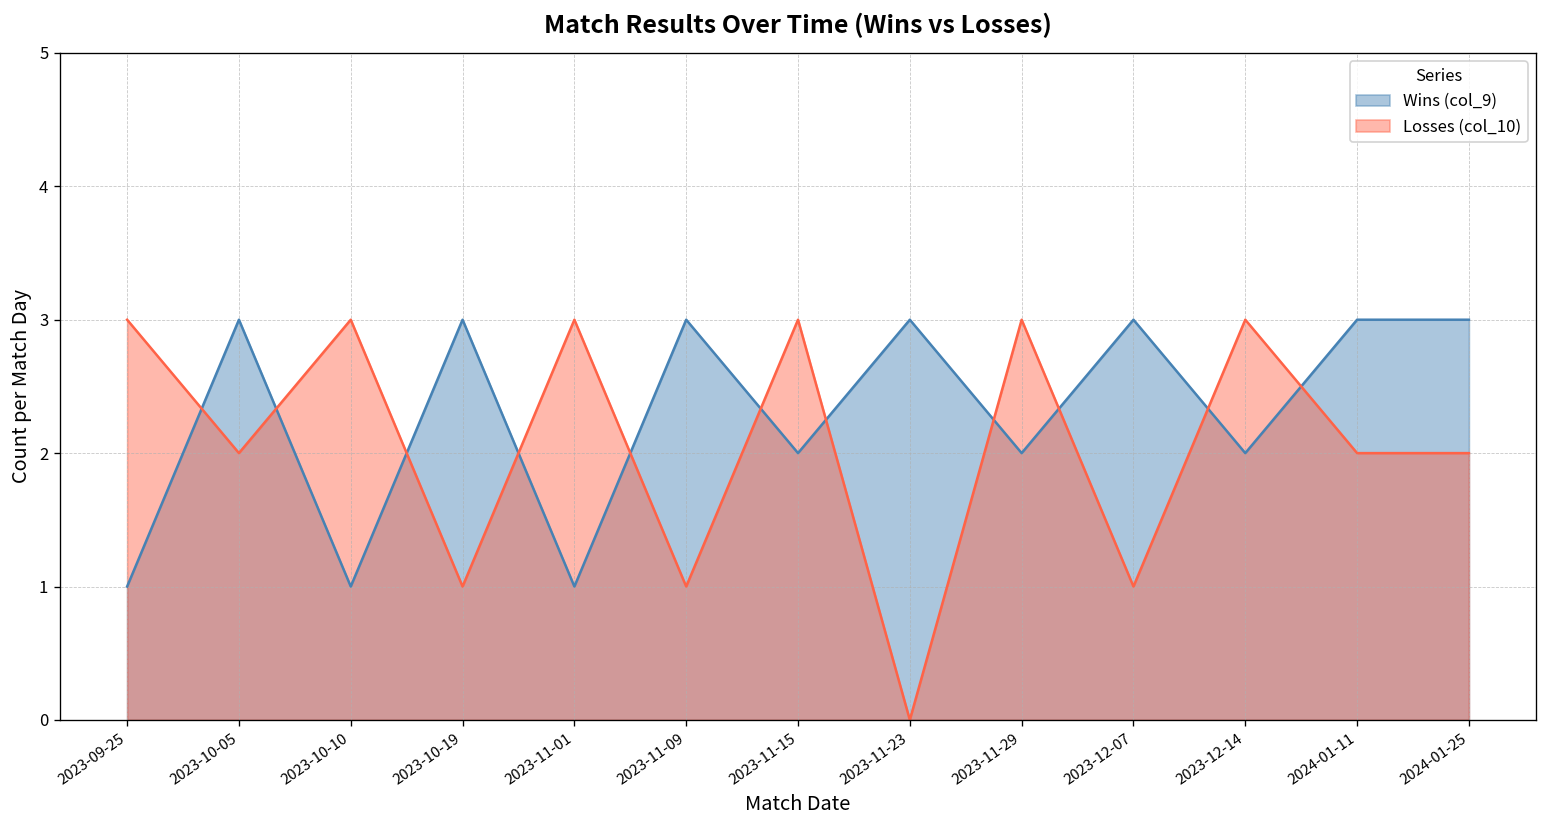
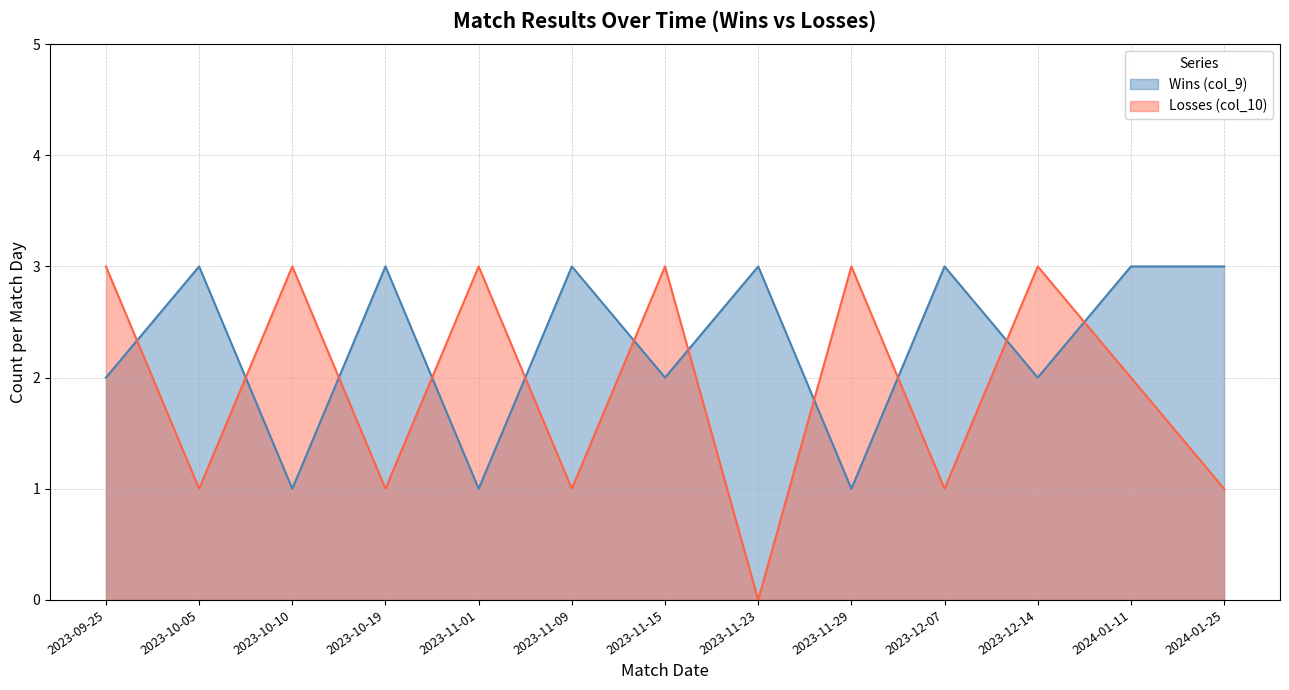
  {
    "Wins (col_9)": {
-     "2023-09-25": 1,
+     "2023-09-25": 2,
      "2023-10-05": 3,
      "2023-10-10": 1,
      "2023-10-19": 3,
      "2023-11-01": 1,
      "2023-11-09": 3,
      "2023-11-15": 2,
      "2023-11-23": 3,
-     "2023-11-29": 2,
+     "2023-11-29": 1,
      "2023-12-07": 3,
      "2023-12-14": 2,
      "2024-01-11": 3,
      "2024-01-25": 3
    },
    "Losses (col_10)": {
      "2023-09-25": 3,
-     "2023-10-05": 2,
+     "2023-10-05": 1,
      "2023-10-10": 3,
      "2023-10-19": 1,
      "2023-11-01": 3,
      "2023-11-09": 1,
      "2023-11-15": 3,
      "2023-11-23": 0,
      "2023-11-29": 3,
      "2023-12-07": 1,
      "2023-12-14": 3,
      "2024-01-11": 2,
-     "2024-01-25": 2
+     "2024-01-25": 1
    }
  }
